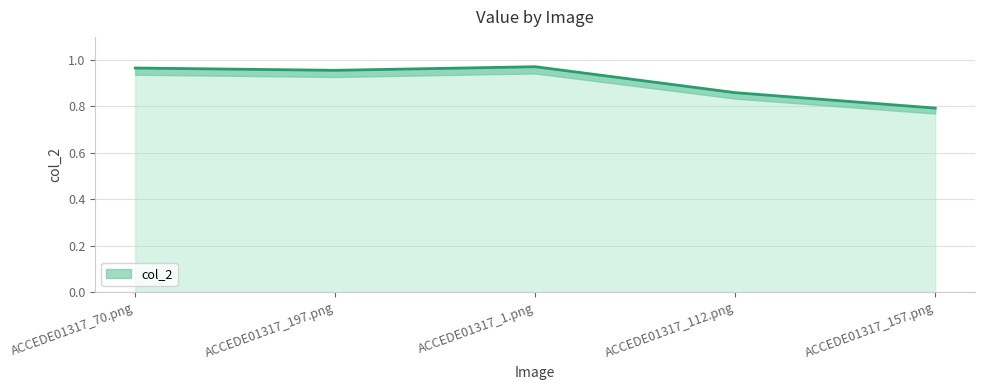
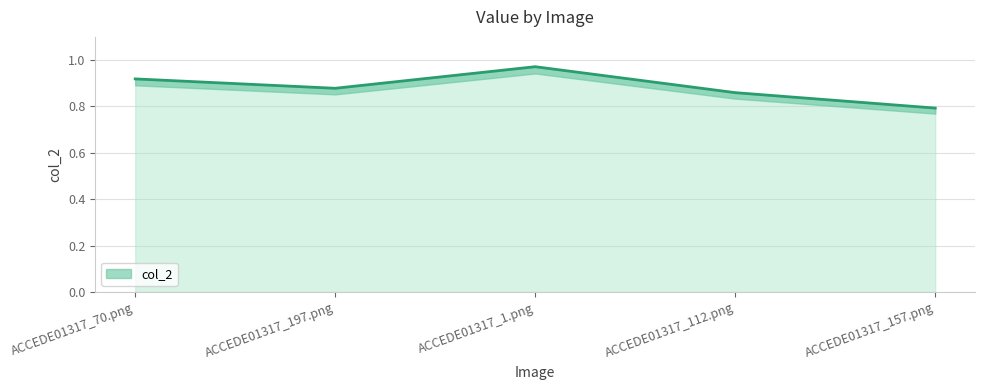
  {
-   "ACCEDE01317_70.png": 0.97,
-   "ACCEDE01317_197.png": 0.96,
+   "ACCEDE01317_70.png": 0.92,
+   "ACCEDE01317_197.png": 0.88,
    "ACCEDE01317_1.png": 0.97,
    "ACCEDE01317_112.png": 0.86,
    "ACCEDE01317_157.png": 0.79
  }
